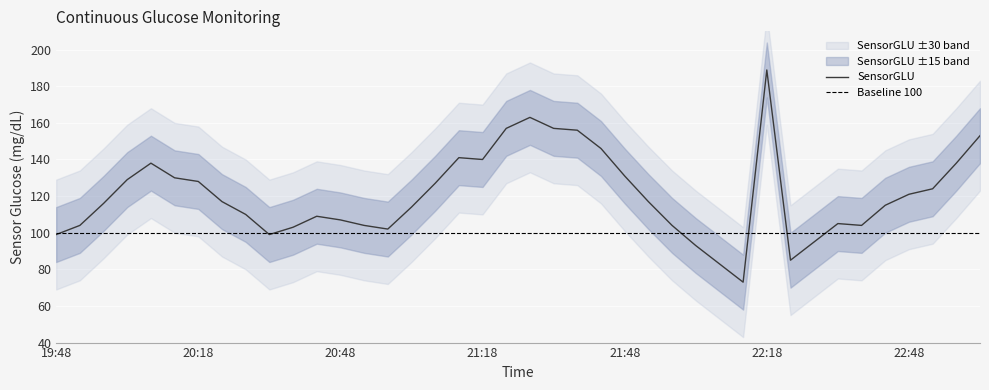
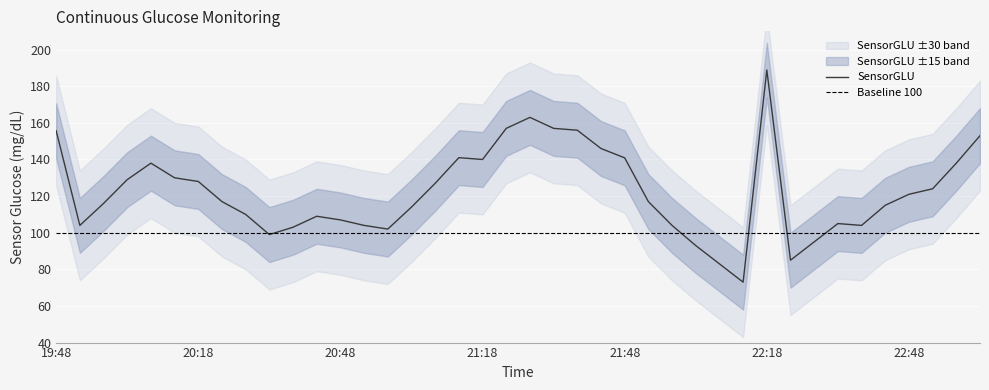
  {
    "SensorGLU": {
-     "19:48": 99,
+     "19:48": 156,
      "20:18": 128,
      "20:48": 107,
      "21:18": 140,
-     "21:48": 131,
+     "21:48": 141,
      "22:18": 189,
      "22:48": 121
    }
  }
